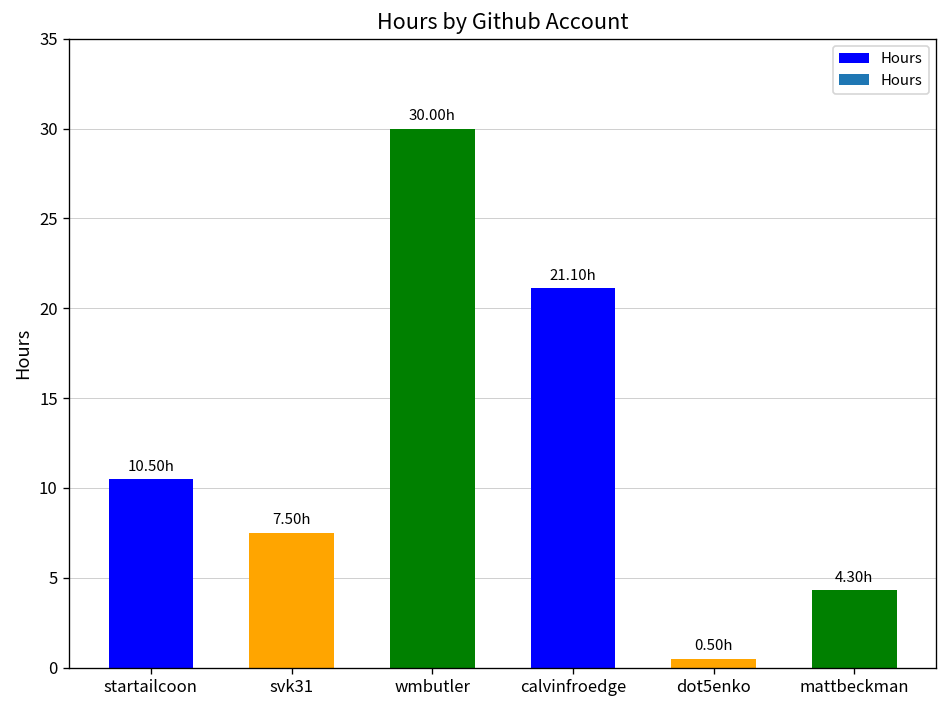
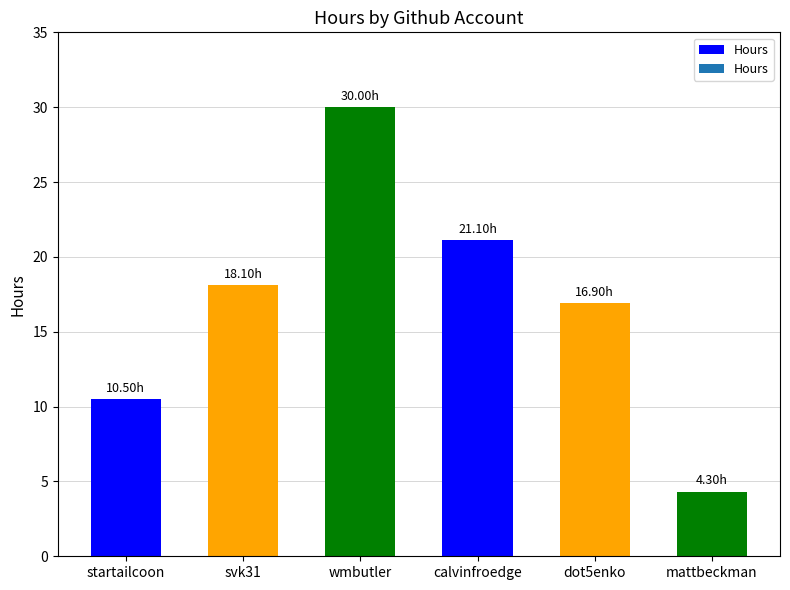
  {
    "startailcoon": "10.50h",
-   "svk31": "7.50h",
+   "svk31": "18.10h",
    "wmbutler": "30.00h",
    "calvinfroedge": "21.10h",
-   "dot5enko": "0.50h",
+   "dot5enko": "16.90h",
    "mattbeckman": "4.30h"
  }
